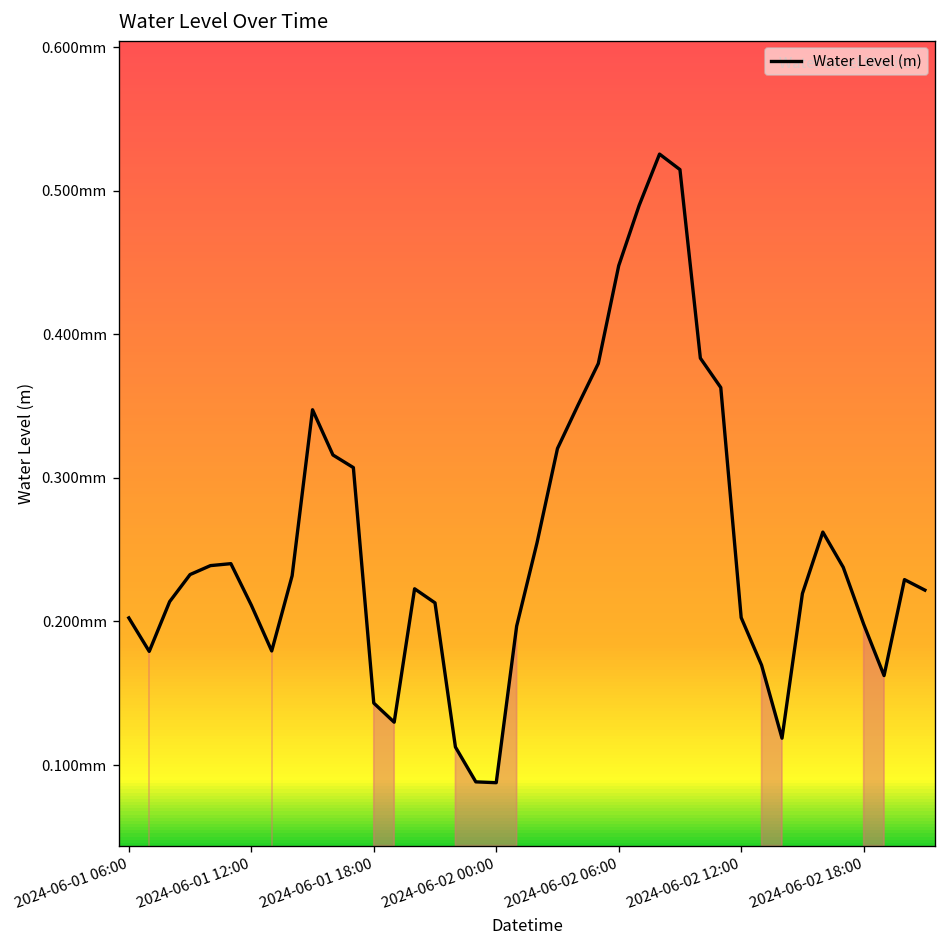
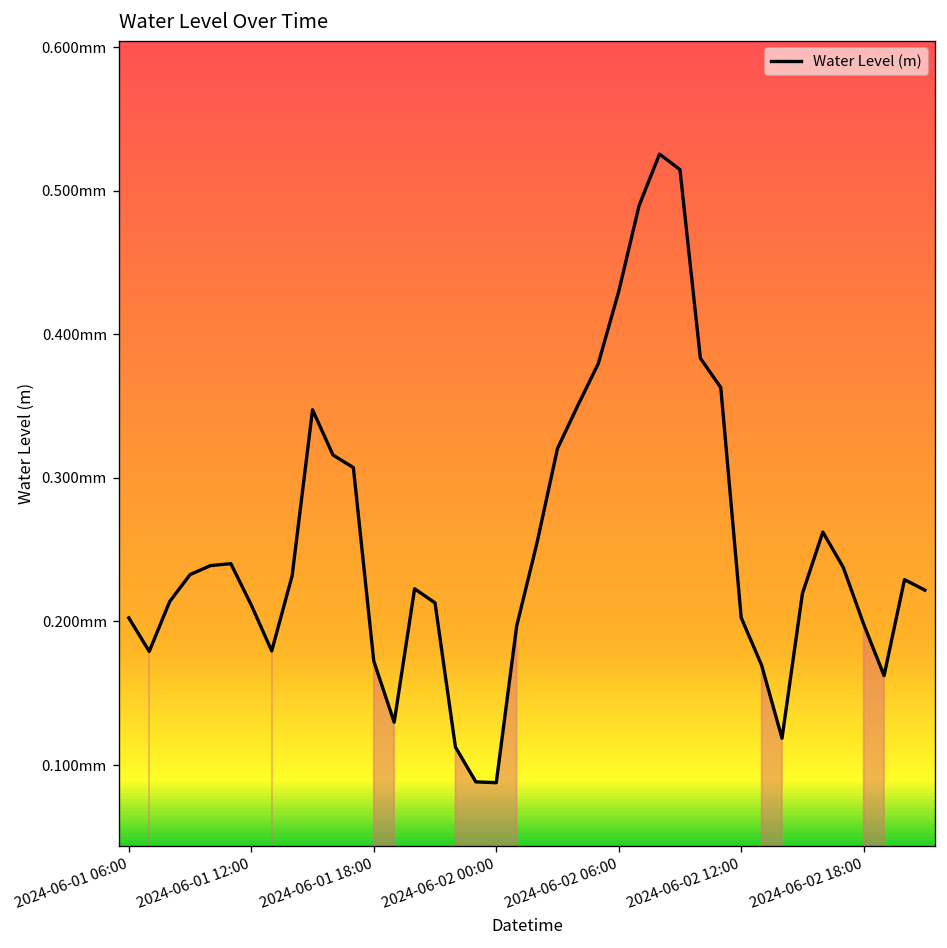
  {
    "2024-06-01 06:00": "0.202mm",
    "2024-06-01 12:00": "0.211mm",
-   "2024-06-01 18:00": "0.143mm",
+   "2024-06-01 18:00": "0.172mm",
    "2024-06-02 00:00": "0.088mm",
-   "2024-06-02 06:00": "0.448mm",
+   "2024-06-02 06:00": "0.430mm",
    "2024-06-02 12:00": "0.203mm",
    "2024-06-02 18:00": "0.198mm"
  }
